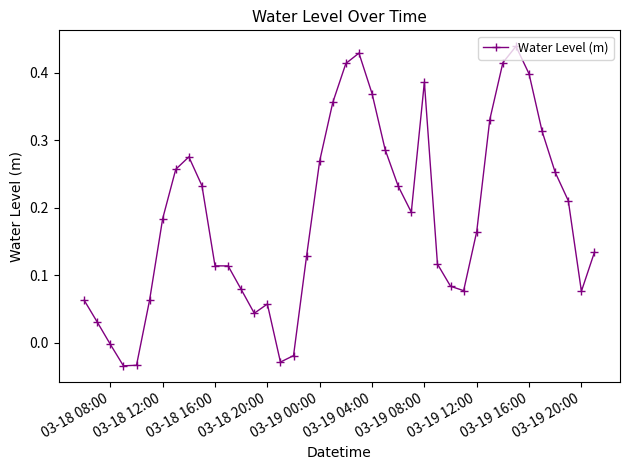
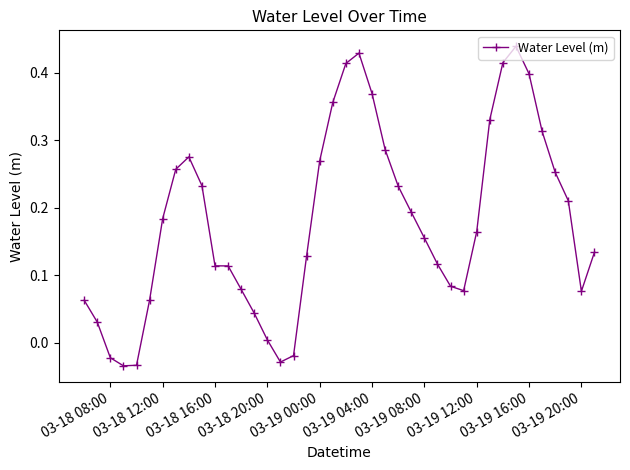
  {
-   "03-18 08:00": 0.00,
+   "03-18 08:00": -0.02,
    "03-18 12:00": 0.18,
    "03-18 16:00": 0.11,
-   "03-18 20:00": 0.06,
+   "03-18 20:00": 0.00,
    "03-19 00:00": 0.27,
    "03-19 04:00": 0.37,
-   "03-19 08:00": 0.39,
+   "03-19 08:00": 0.15,
    "03-19 12:00": 0.16,
    "03-19 16:00": 0.40,
    "03-19 20:00": 0.08
  }
